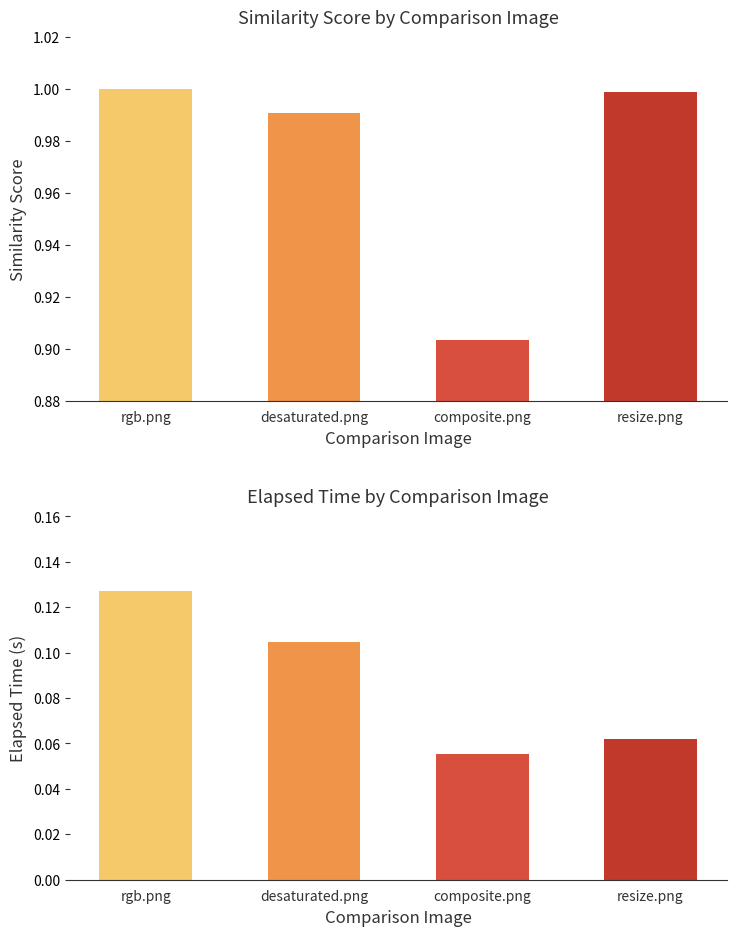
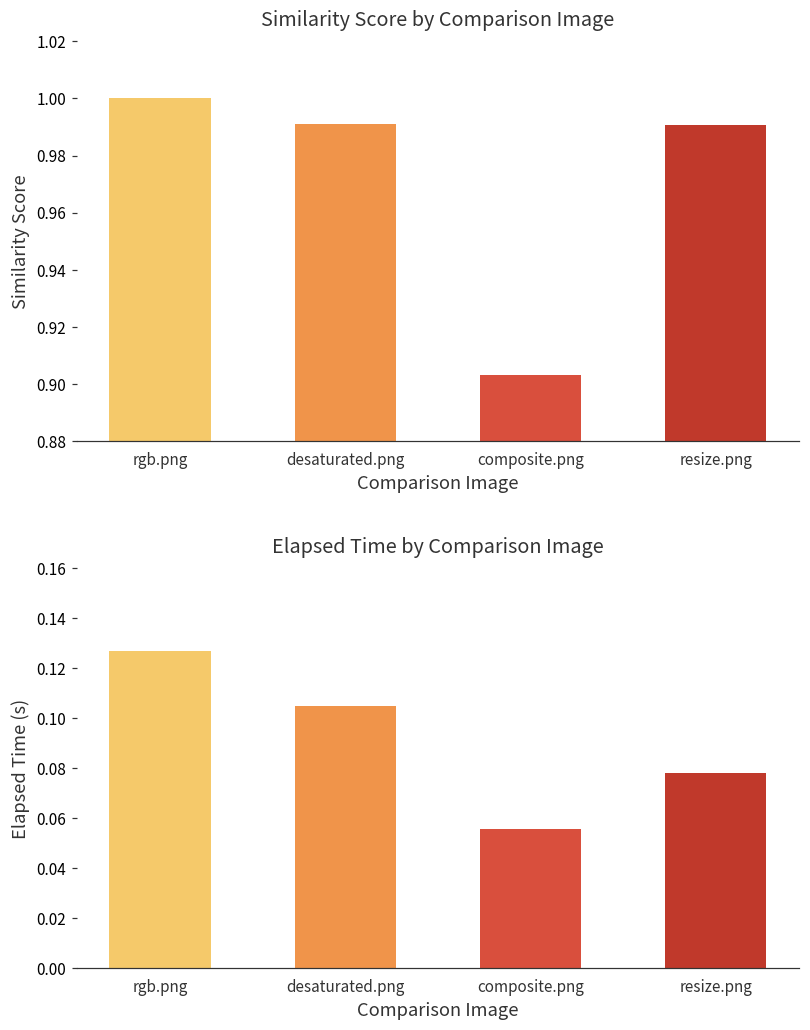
  {
    "Similarity Score by Comparison Image": {
      "rgb.png": 1.000,
      "desaturated.png": 0.991,
      "composite.png": 0.903,
-     "resize.png": 0.999
+     "resize.png": 0.991
    },
    "Elapsed Time by Comparison Image": {
      "rgb.png": 0.127,
      "desaturated.png": 0.105,
      "composite.png": 0.056,
-     "resize.png": 0.062
+     "resize.png": 0.078
    }
  }
